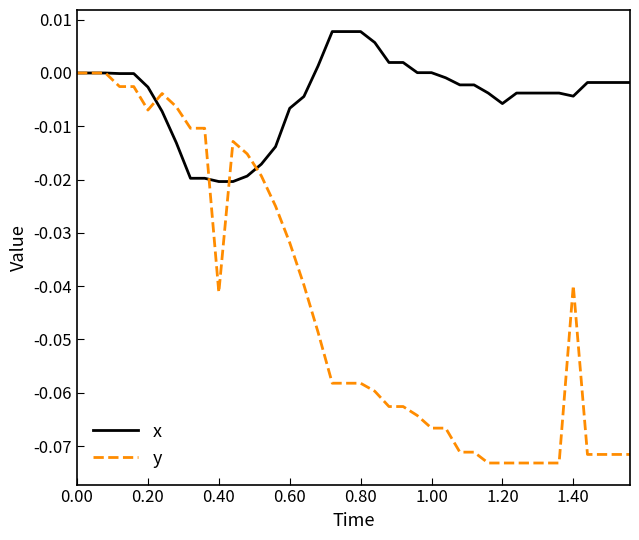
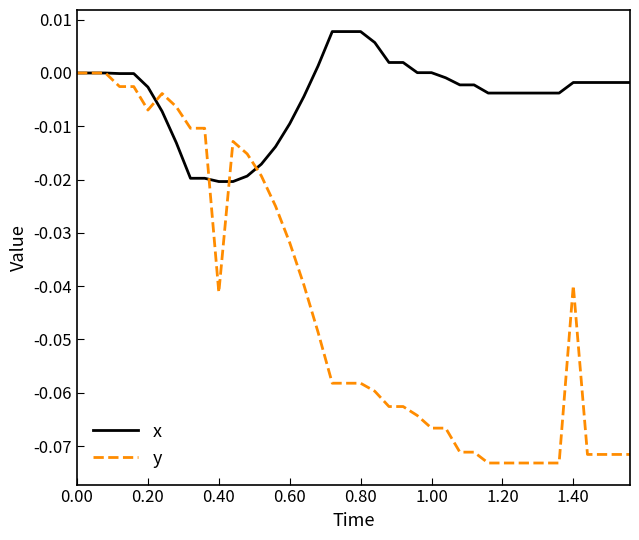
  {
    "x": {
      "0.20": -0.003,
      "0.40": -0.020,
-     "0.60": -0.007,
+     "0.60": -0.010,
      "0.80": 0.008,
      "1.00": 0.000,
-     "1.20": -0.006,
-     "1.40": -0.004
+     "1.20": -0.004,
+     "1.40": -0.002
    },
    "y": {
      "0.20": -0.007,
      "0.40": -0.041,
      "0.60": -0.032,
      "0.80": -0.058,
      "1.00": -0.067,
      "1.20": -0.073,
      "1.40": -0.040
    }
  }
